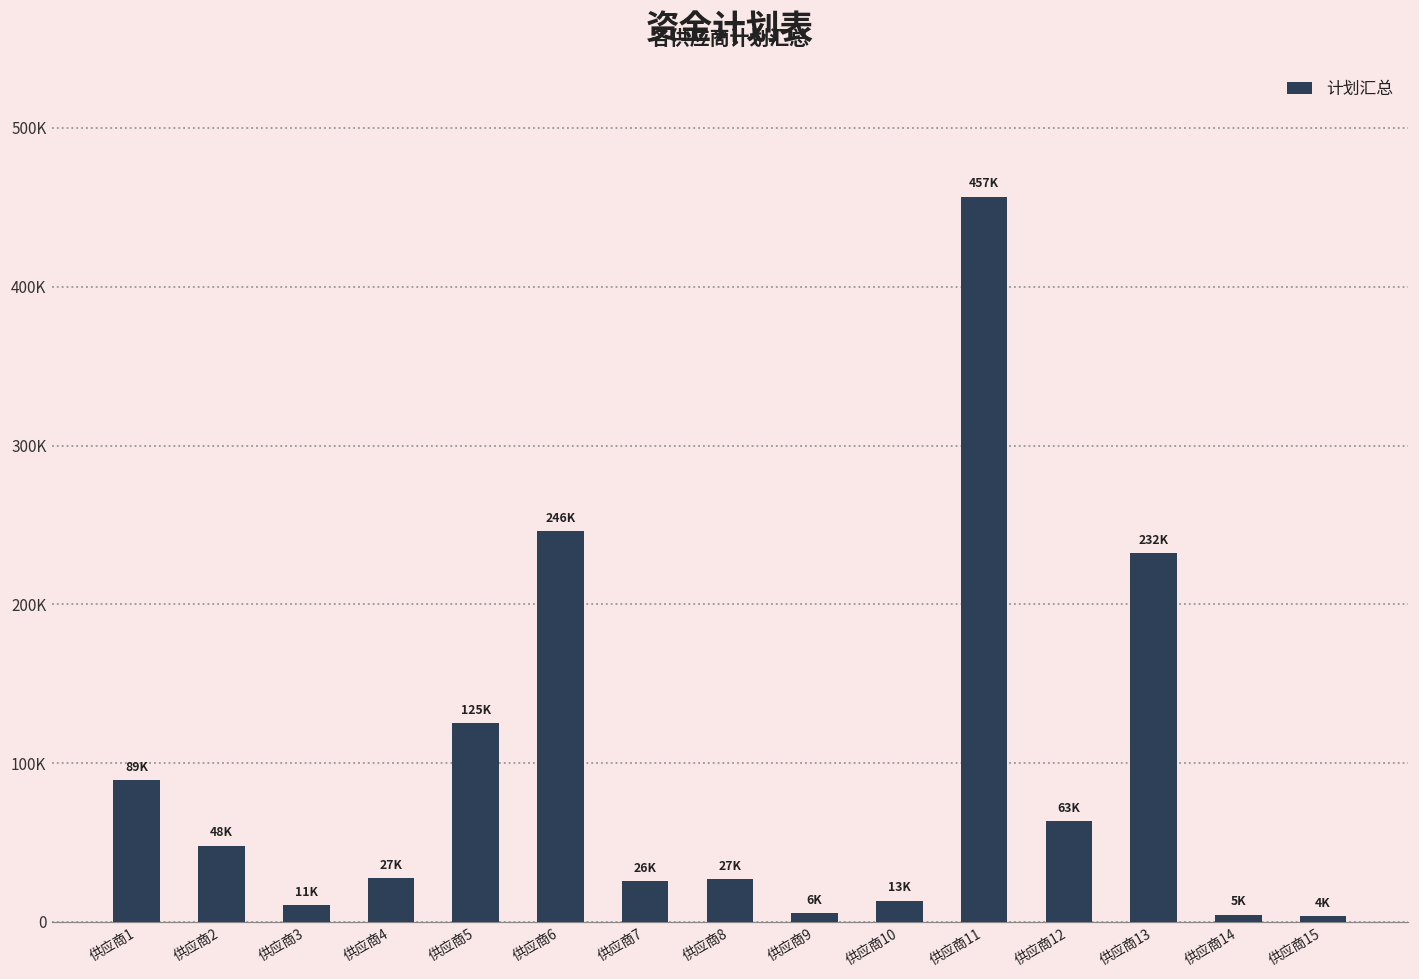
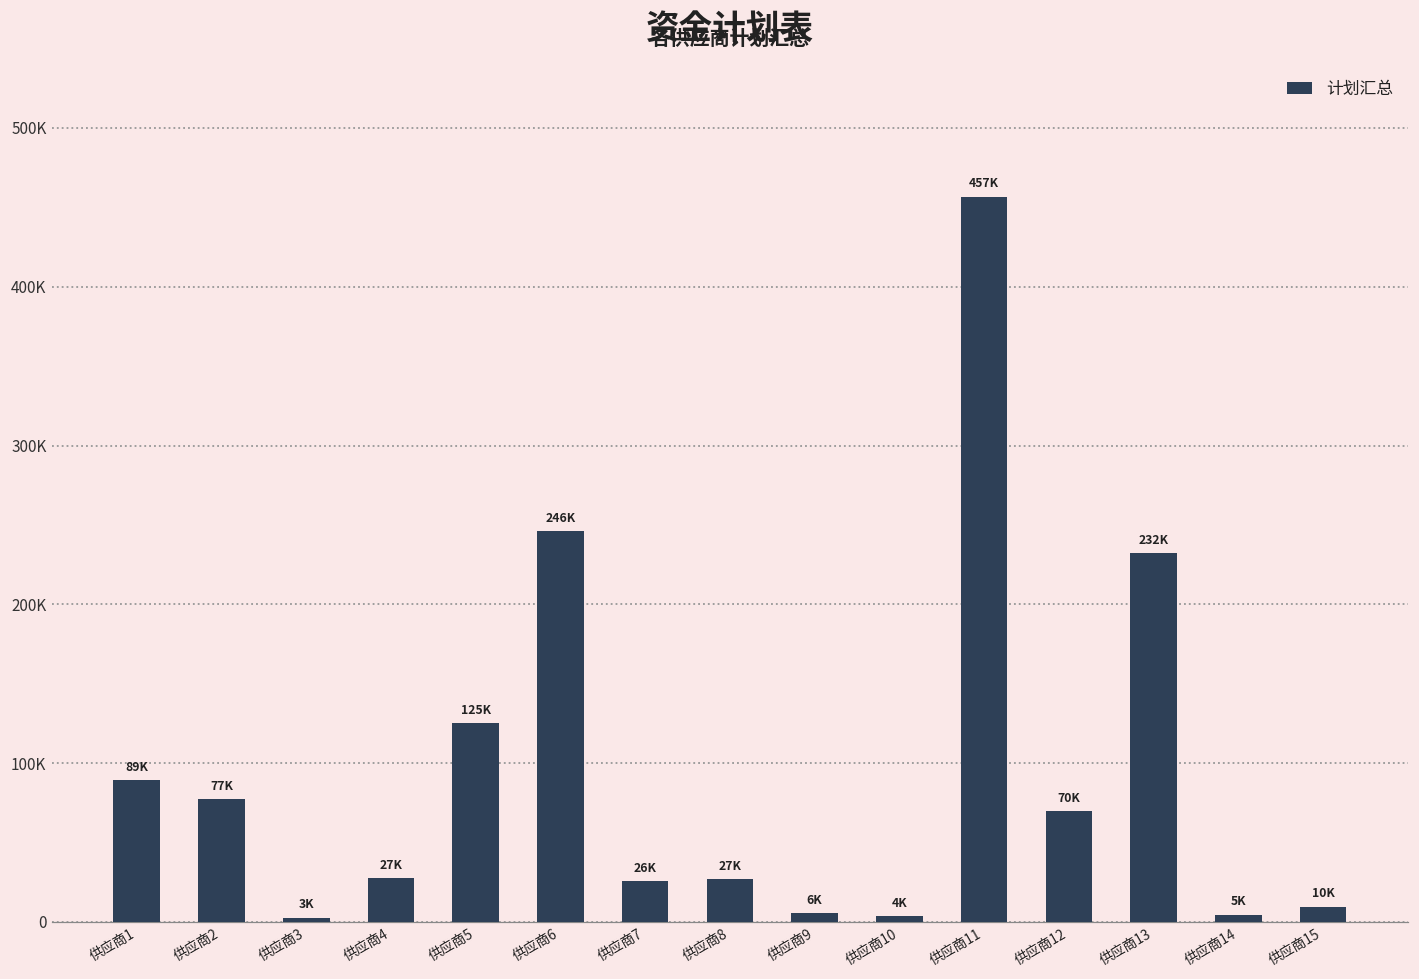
  {
    "供应商1": "89K",
-   "供应商2": "48K",
-   "供应商3": "11K",
+   "供应商2": "77K",
+   "供应商3": "3K",
    "供应商4": "27K",
    "供应商5": "125K",
    "供应商6": "246K",
    "供应商7": "26K",
    "供应商8": "27K",
    "供应商9": "6K",
-   "供应商10": "13K",
+   "供应商10": "4K",
    "供应商11": "457K",
-   "供应商12": "63K",
+   "供应商12": "70K",
    "供应商13": "232K",
    "供应商14": "5K",
-   "供应商15": "4K"
+   "供应商15": "10K"
  }
